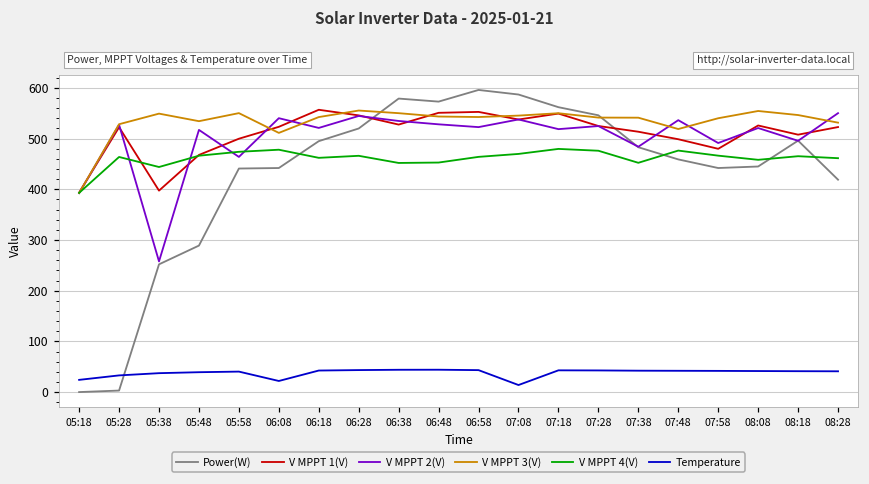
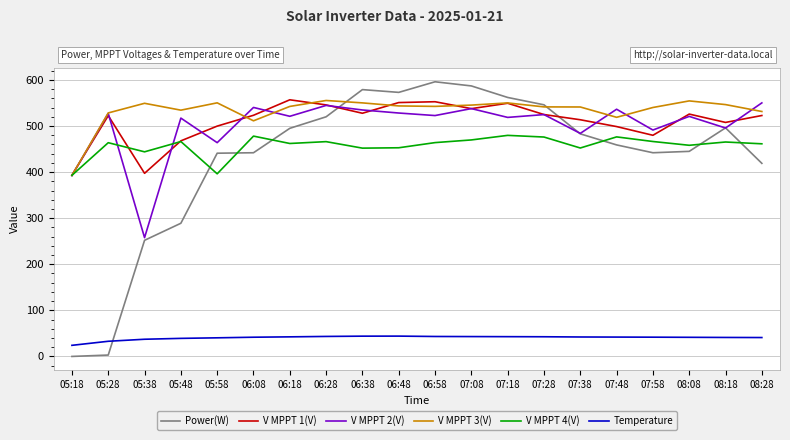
  {
    "Power(W)": {
      "05:18": 0,
      "05:28": 0,
      "05:38": 250,
      "05:48": 290,
      "05:58": 440,
      "06:08": 440,
      "06:18": 500,
      "06:28": 520,
      "06:38": 580,
      "06:48": 570,
      "06:58": 600,
      "07:08": 590,
      "07:18": 560,
      "07:48": 460,
      "07:58": 440,
      "08:08": 450,
      "08:28": 420
    },
    "V MPPT 1(V)": {
      "05:38": 400,
      "05:58": 500,
      "06:08": 520,
      "06:18": 560,
      "06:38": 530,
      "06:48": 550,
      "06:58": 550,
      "07:38": 510,
      "07:48": 500,
      "07:58": 480,
      "08:18": 510,
      "08:28": 520
    },
    "V MPPT 2(V)": {
      "05:38": 260,
      "05:48": 520,
      "05:58": 460,
      "06:08": 540,
      "06:18": 520,
      "06:38": 530,
      "06:48": 530,
      "06:58": 520,
      "07:18": 520,
      "07:48": 540,
      "07:58": 490,
      "08:28": 550
    },
    "V MPPT 3(V)": {
      "05:38": 550,
      "05:48": 530,
      "05:58": 550,
      "06:08": 510,
      "06:18": 540,
      "06:28": 560,
      "06:38": 550,
      "06:48": 540,
      "06:58": 540,
      "07:08": 550,
      "07:38": 540,
      "07:48": 520,
      "07:58": 540,
      "08:08": 550,
      "08:18": 550,
      "08:28": 530
    },
    "V MPPT 4(V)": {
      "05:28": 460,
      "05:38": 440,
-     "05:58": 470,
+     "05:58": 400,
      "06:08": 480,
      "06:18": 460,
      "06:28": 470,
      "06:38": 450,
      "06:48": 450,
      "06:58": 460,
      "07:08": 470,
      "07:18": 480,
      "07:28": 480,
      "07:38": 450,
      "07:48": 480,
      "07:58": 470,
      "08:08": 460,
      "08:18": 470,
      "08:28": 460
    },
    "Temperature": {
      "05:18": 20,
      "05:28": 30,
      "05:38": 40,
      "05:48": 40,
      "05:58": 40,
-     "06:08": 20,
+     "06:08": 40,
      "06:18": 40,
      "06:28": 40,
      "06:38": 40,
      "06:48": 40,
      "06:58": 40,
-     "07:08": 10,
+     "07:08": 40,
      "07:18": 40,
      "07:28": 40,
      "07:38": 40,
      "07:48": 40,
      "07:58": 40,
      "08:08": 40,
      "08:18": 40,
      "08:28": 40
    }
  }
